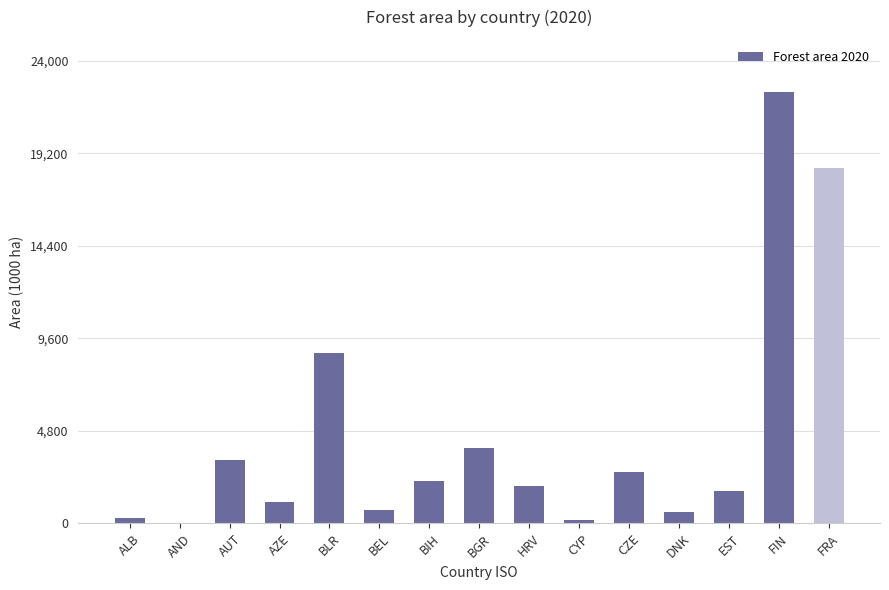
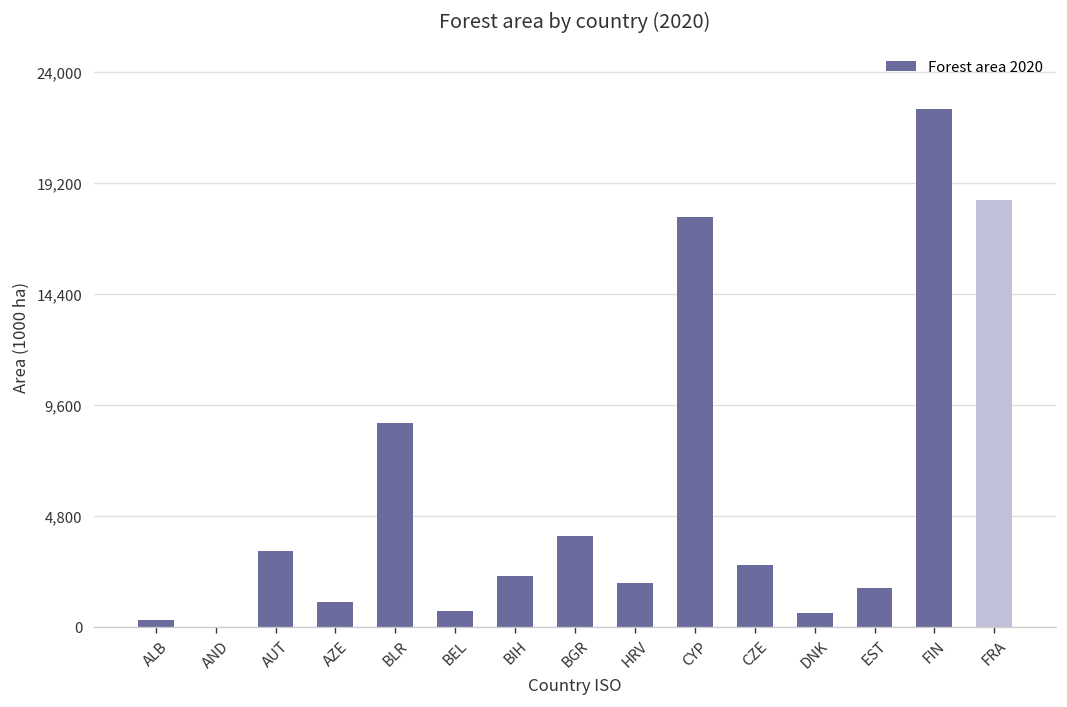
  {
    "ALB": "300",
    "AUT": "3,300",
    "AZE": "1,100",
    "BLR": "8,800",
    "BEL": "700",
    "BIH": "2,200",
    "BGR": "3,900",
    "HRV": "1,900",
-   "CYP": "200",
+   "CYP": "17,700",
    "CZE": "2,700",
    "DNK": "600",
    "EST": "1,700",
    "FIN": "22,400",
    "FRA": "18,500"
  }
